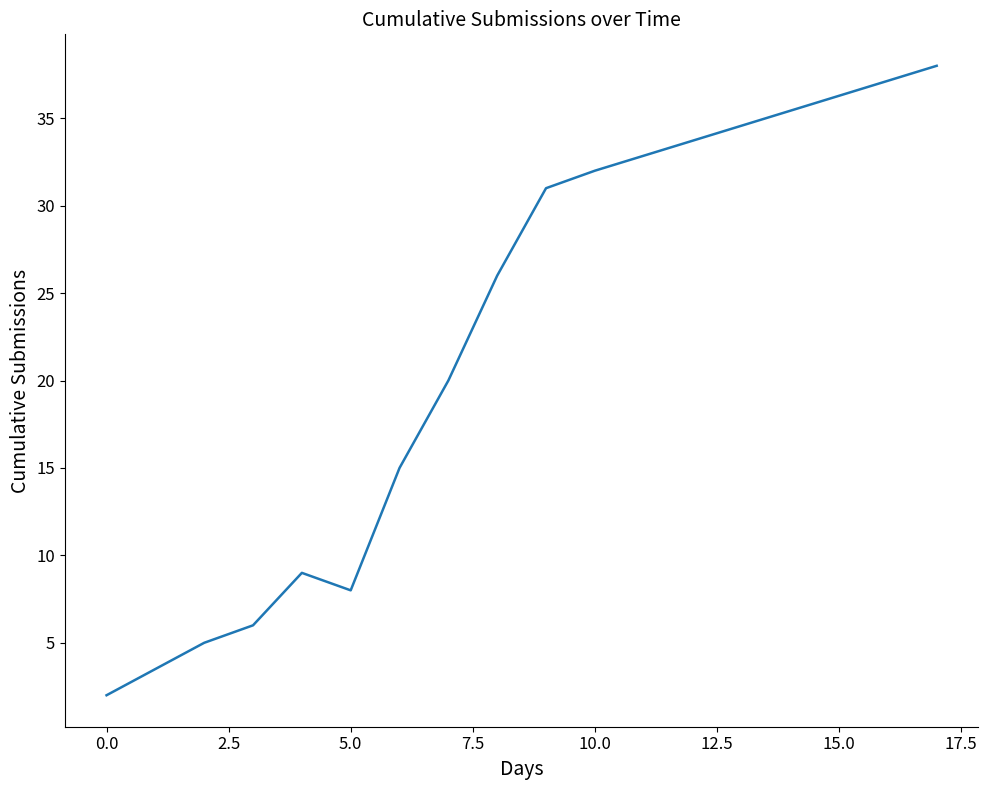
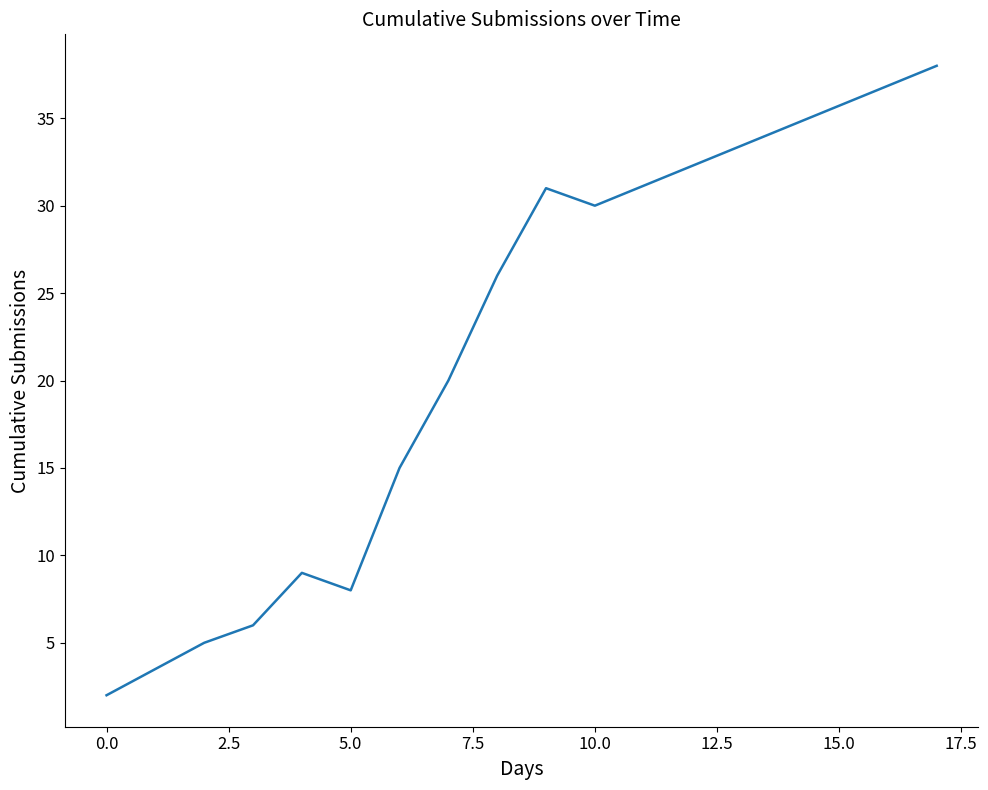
  {
    "0.0": 2,
    "5.0": 8,
-   "10.0": 32
+   "10.0": 30
  }
